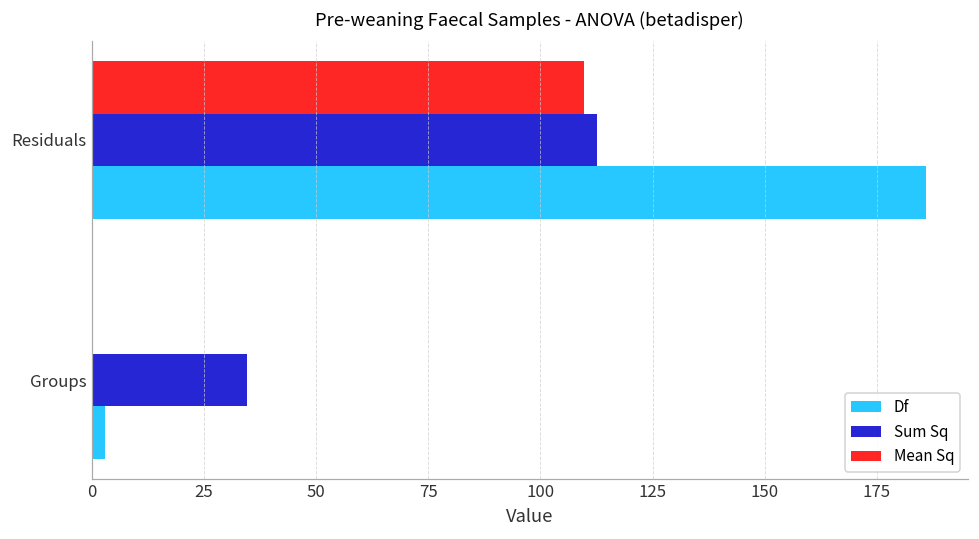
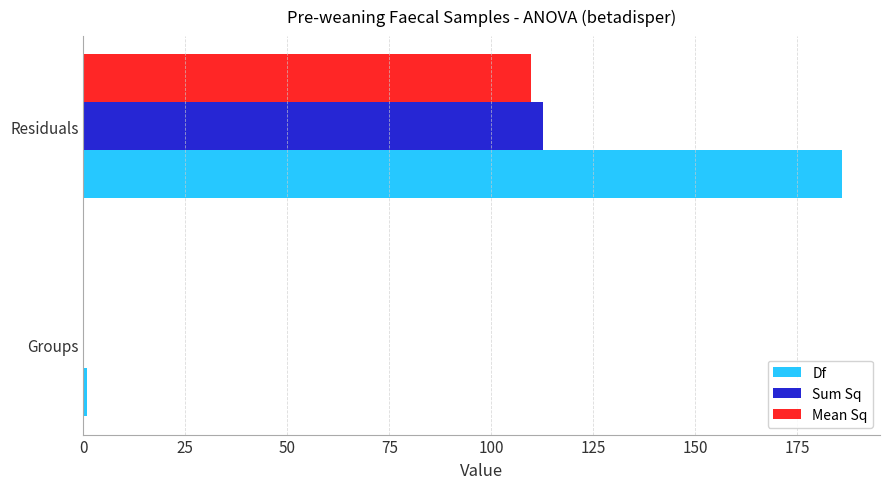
  {
    "Df": {
      "Residuals": 186,
-     "Groups": 3
+     "Groups": 1
    },
    "Sum Sq": {
      "Residuals": 113,
-     "Groups": 35
+     "Groups": 0
    },
    "Mean Sq": {
      "Residuals": 110
    }
  }
